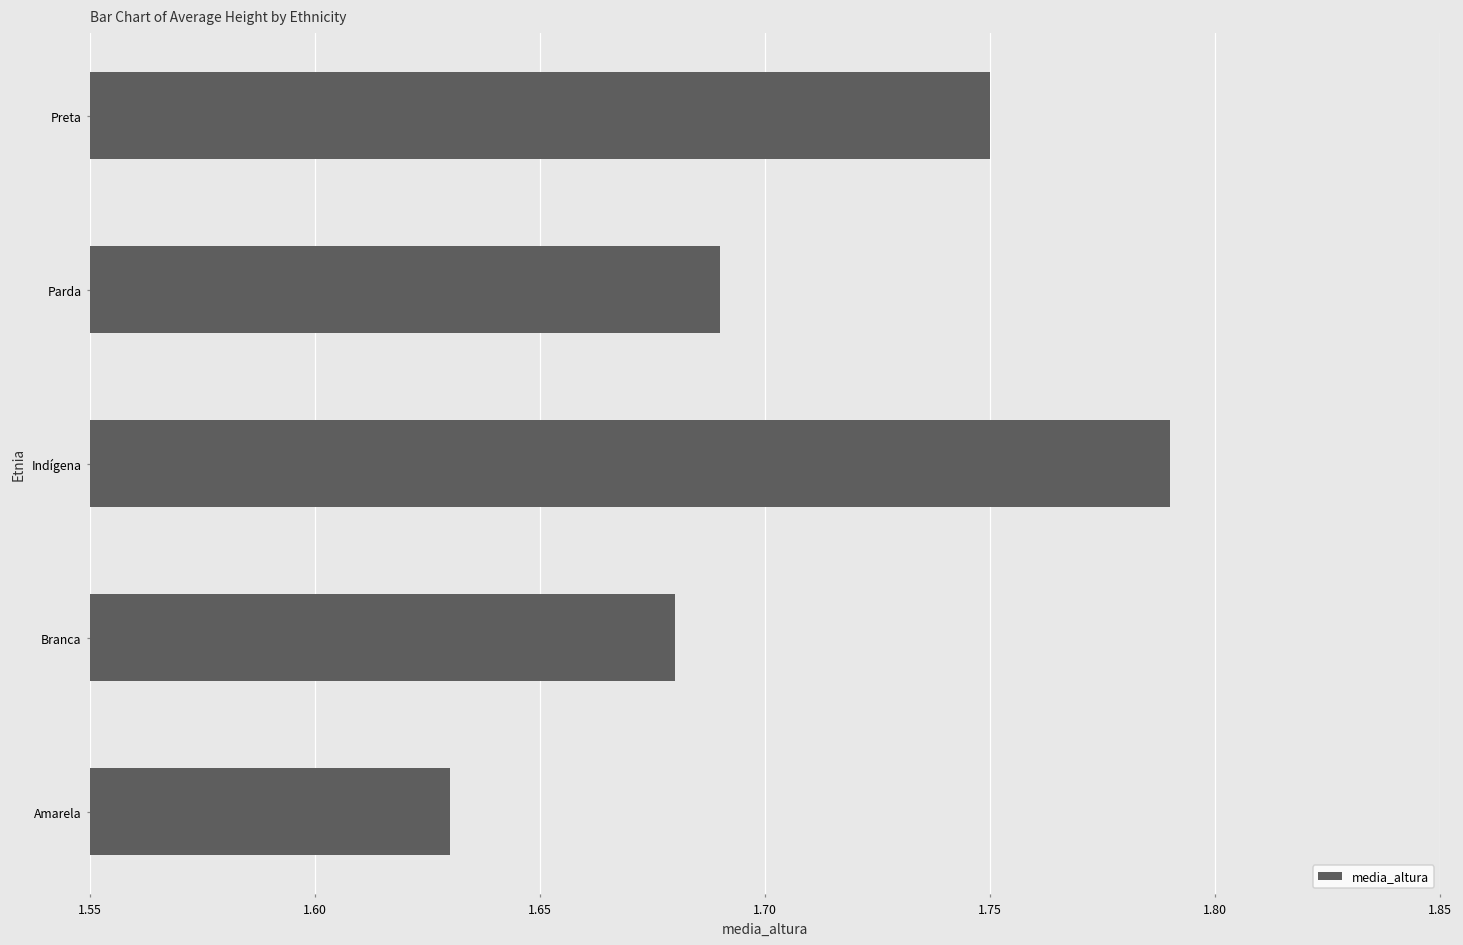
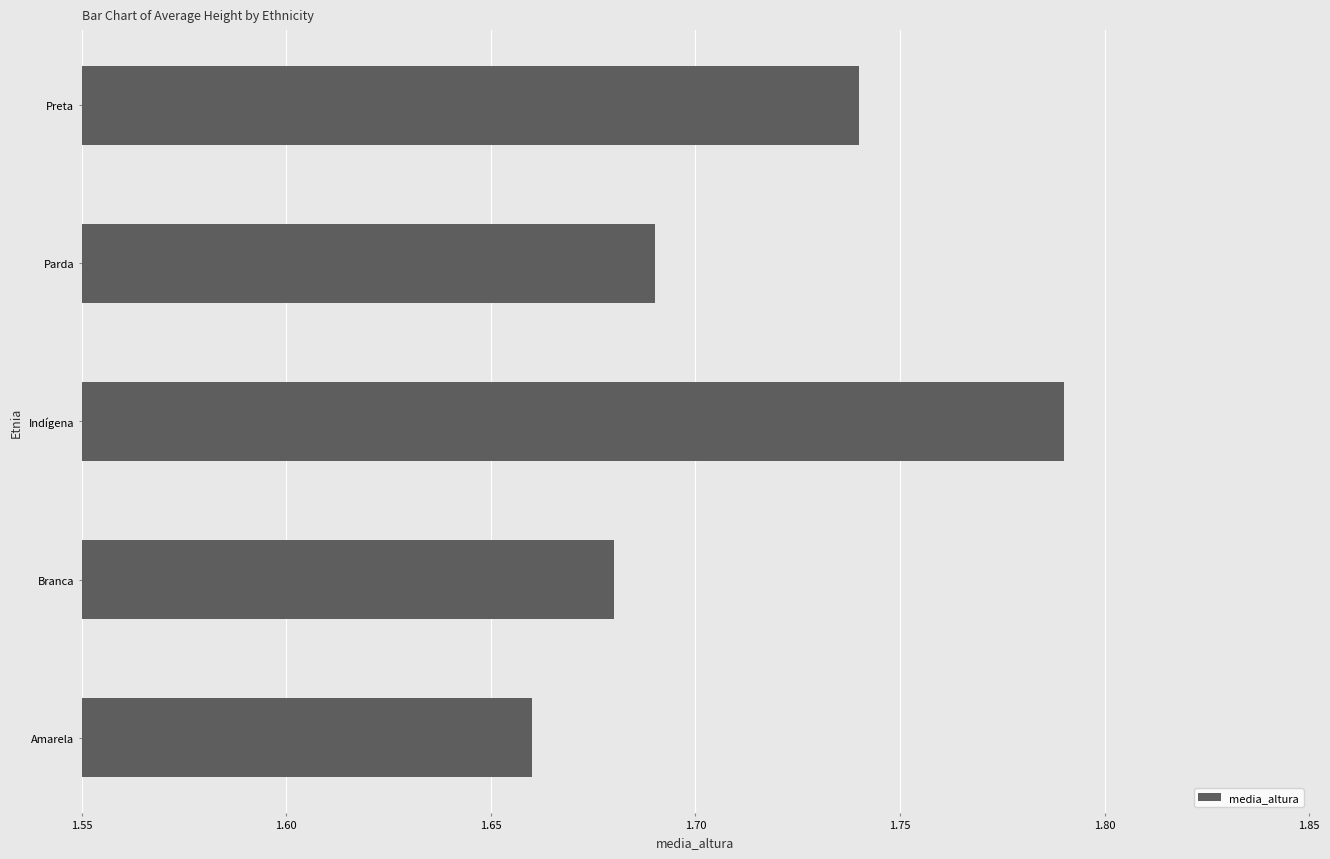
  {
-   "Preta": 1.75,
+   "Preta": 1.74,
    "Parda": 1.69,
    "Indígena": 1.79,
    "Branca": 1.68,
-   "Amarela": 1.63
+   "Amarela": 1.66
  }
